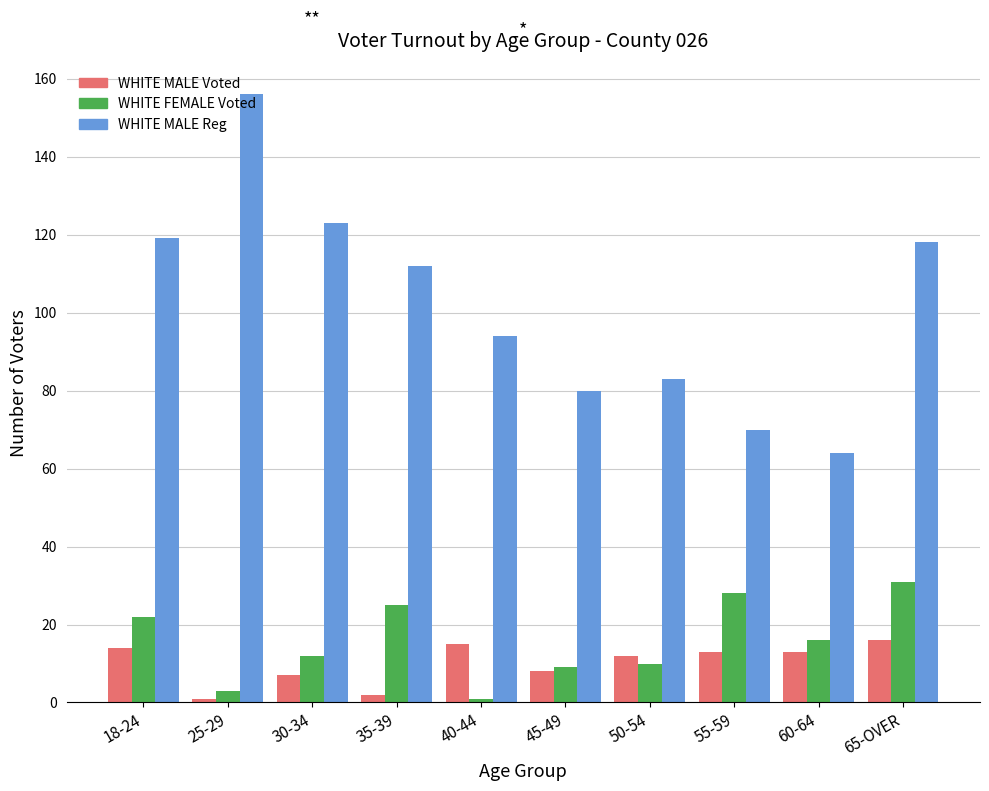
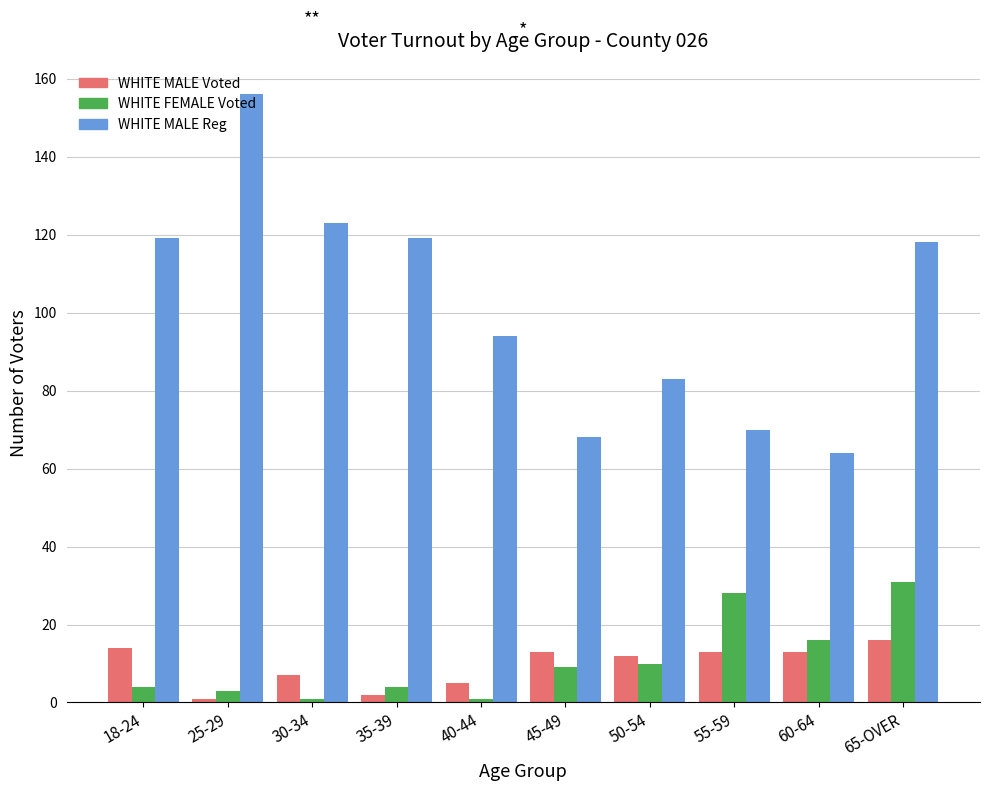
  {
    "WHITE MALE Voted": {
      "18-24": 14,
      "25-29": 1,
      "30-34": 7,
      "35-39": 2,
-     "40-44": 15,
-     "45-49": 8,
+     "40-44": 5,
+     "45-49": 13,
      "50-54": 12,
      "55-59": 13,
      "60-64": 13,
      "65-OVER": 16
    },
    "WHITE FEMALE Voted": {
-     "18-24": 22,
+     "18-24": 4,
      "25-29": 3,
-     "30-34": 12,
-     "35-39": 25,
+     "30-34": 1,
+     "35-39": 4,
      "40-44": 1,
      "45-49": 9,
      "50-54": 10,
      "55-59": 28,
      "60-64": 16,
      "65-OVER": 31
    },
    "WHITE MALE Reg": {
      "18-24": 119,
      "25-29": 156,
      "30-34": 123,
-     "35-39": 112,
+     "35-39": 119,
      "40-44": 94,
-     "45-49": 80,
+     "45-49": 68,
      "50-54": 83,
      "55-59": 70,
      "60-64": 64,
      "65-OVER": 118
    }
  }
